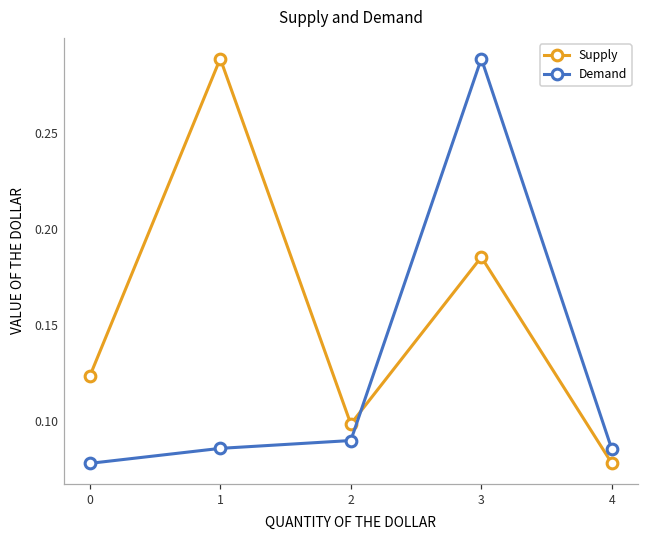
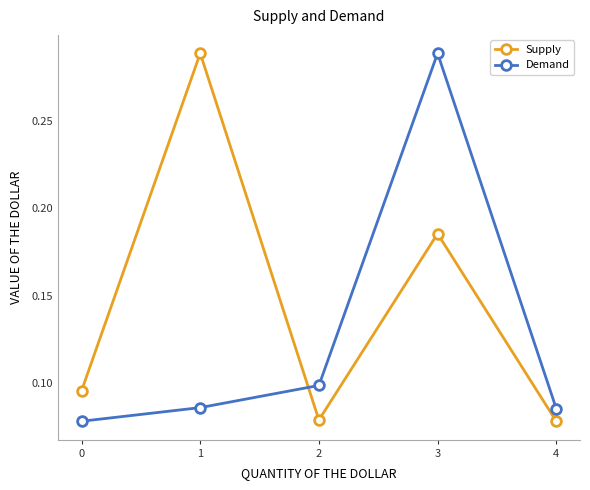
  {
    "Supply": {
-     "0": 0.123,
+     "0": 0.096,
      "1": 0.289,
-     "2": 0.099,
+     "2": 0.079,
      "3": 0.185,
      "4": 0.078
    },
    "Demand": {
      "0": 0.078,
      "1": 0.086,
-     "2": 0.090,
+     "2": 0.099,
      "3": 0.289,
      "4": 0.085
    }
  }
